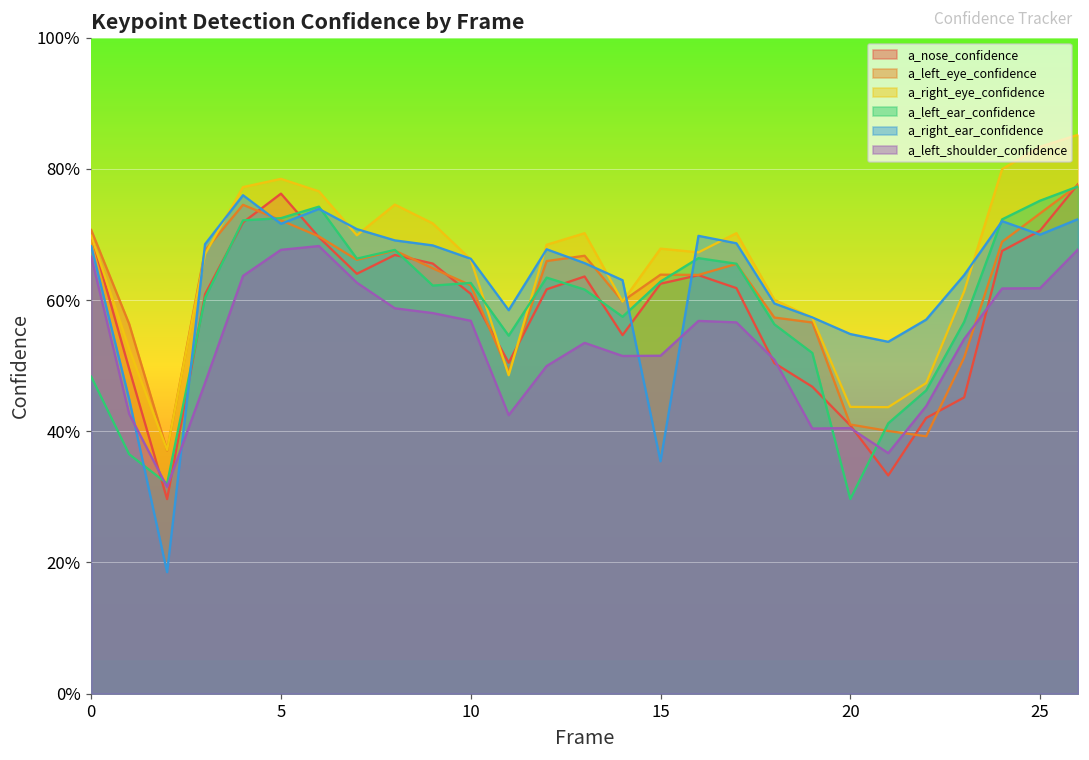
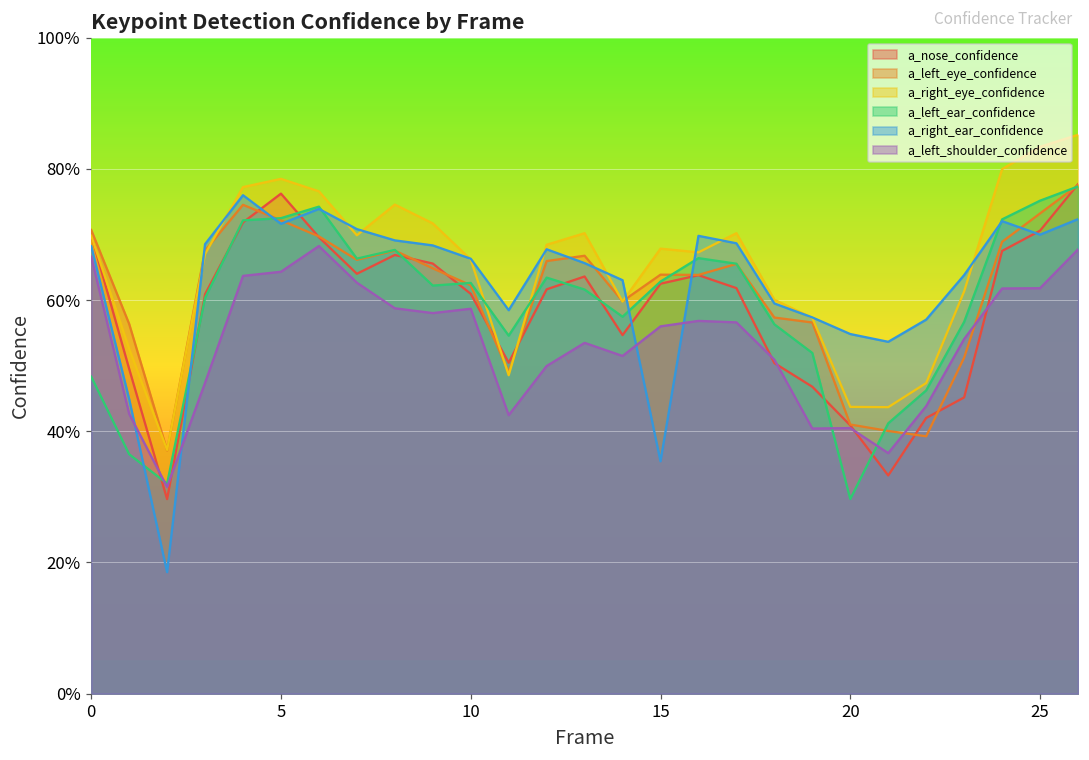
  {
    "a_left_ear_confidence": {
      "0": "48%",
      "20": "30%",
      "25": "75%"
    },
    "a_right_ear_confidence": {
      "0": "68%",
      "5": "72%",
      "15": "35%",
      "20": "55%",
      "25": "70%"
    },
    "a_left_shoulder_confidence": {
      "0": "67%",
-     "5": "68%",
-     "10": "57%",
-     "15": "52%",
+     "5": "64%",
+     "10": "59%",
+     "15": "56%",
      "25": "62%"
    }
  }
